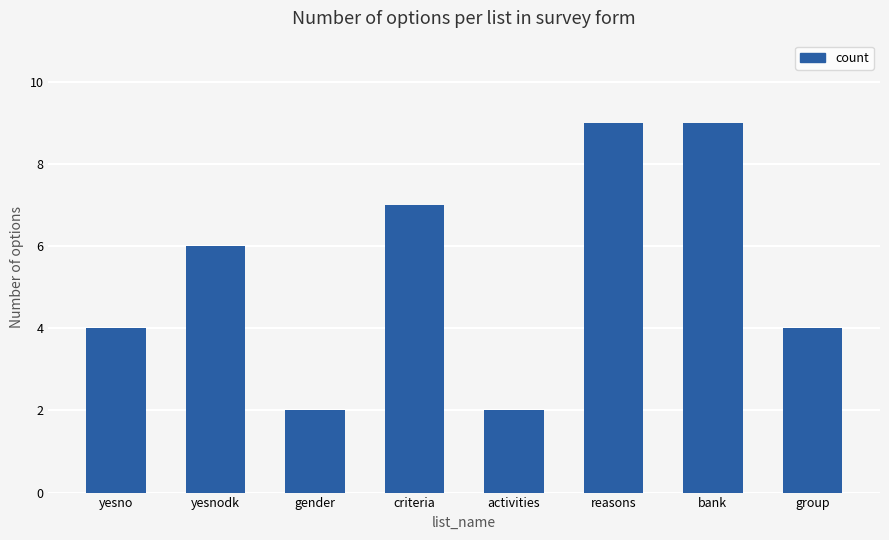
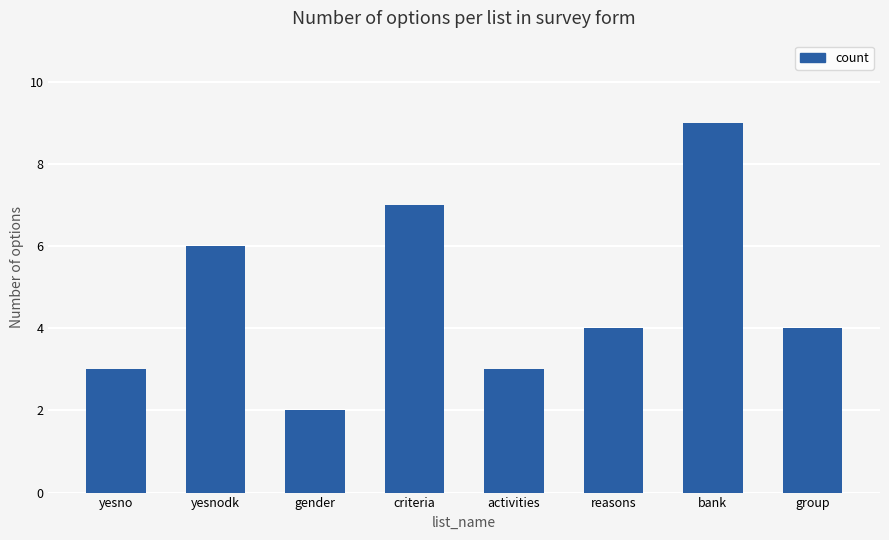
  {
-   "yesno": 4,
+   "yesno": 3,
    "yesnodk": 6,
    "gender": 2,
    "criteria": 7,
-   "activities": 2,
-   "reasons": 9,
+   "activities": 3,
+   "reasons": 4,
    "bank": 9,
    "group": 4
  }
